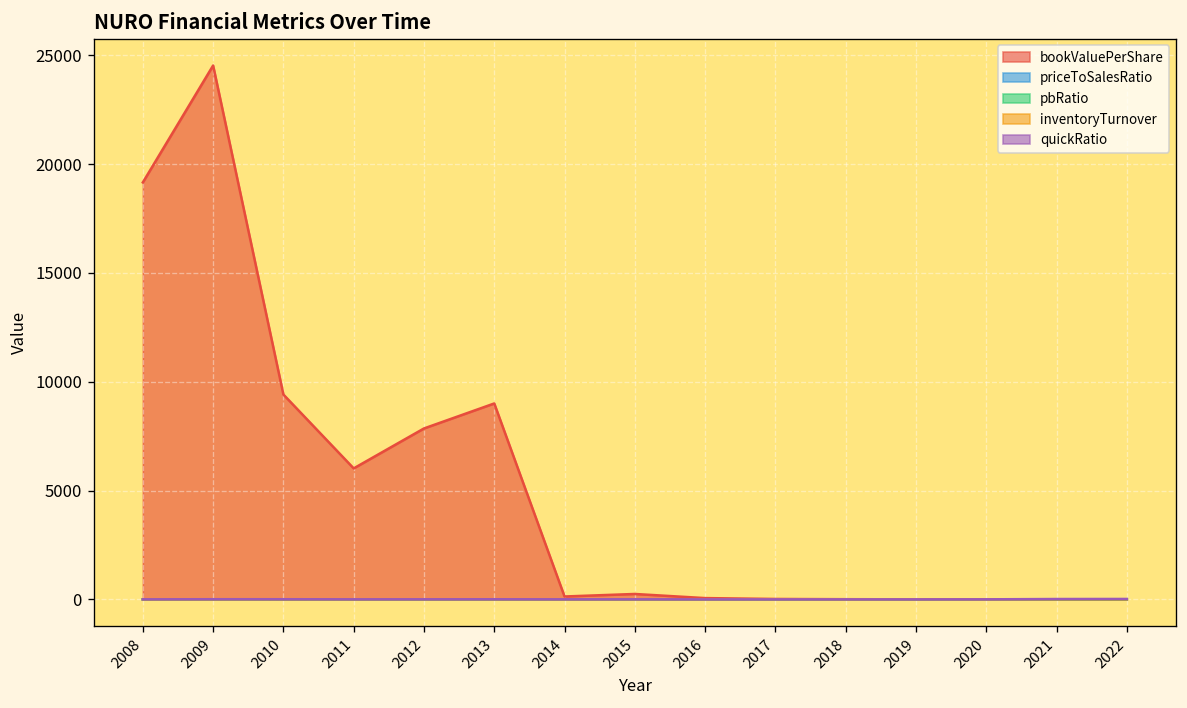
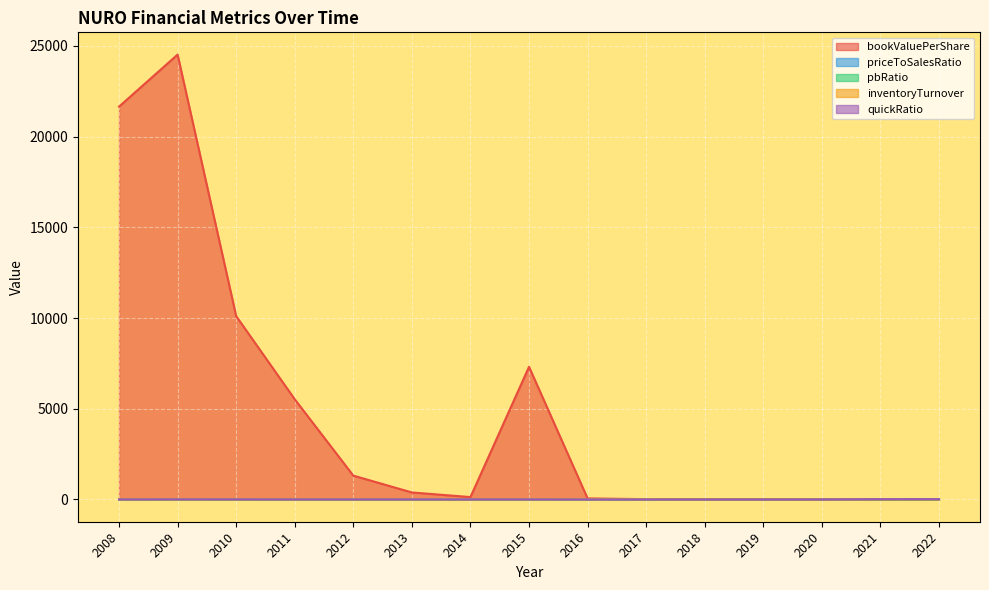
  {
    "bookValuePerShare": {
-     "2008": 19200,
+     "2008": 21700,
      "2009": 24500,
-     "2010": 9400,
-     "2011": 6000,
-     "2012": 7900,
-     "2013": 9000,
-     "2015": 200
+     "2010": 10100,
+     "2011": 5500,
+     "2012": 1300,
+     "2013": 400,
+     "2015": 7300
    }
  }
